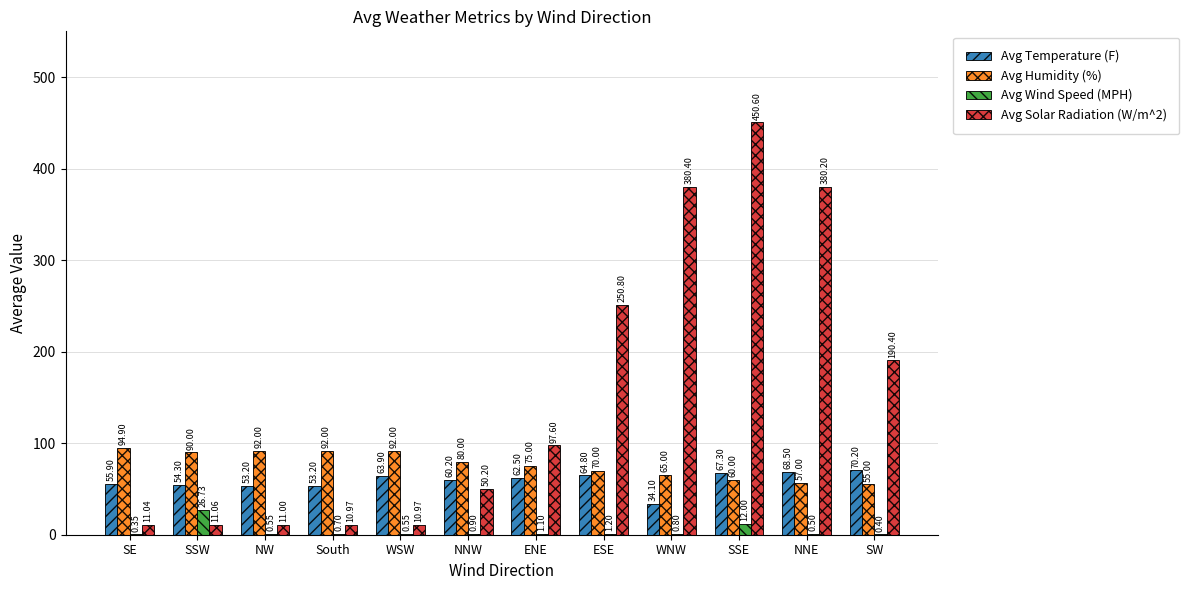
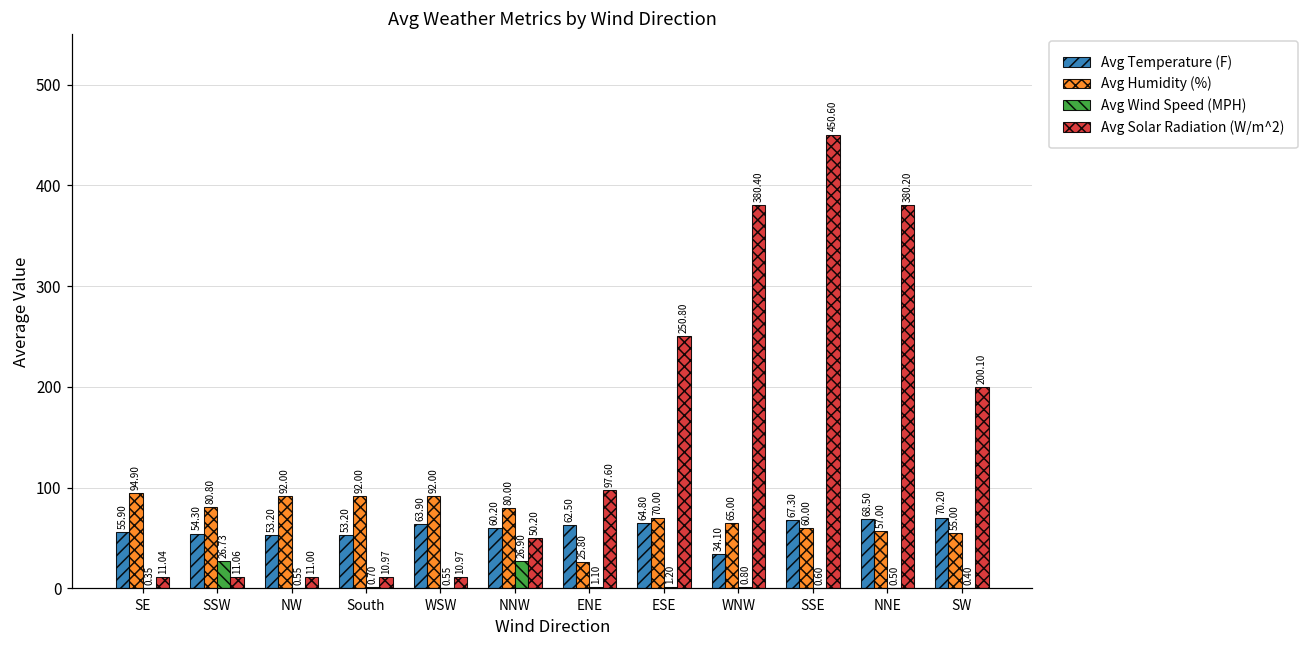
  {
    "Avg Temperature (F)": {
      "SE": 55.90,
      "SSW": 54.30,
      "NW": 53.20,
      "South": 53.20,
      "WSW": 63.90,
      "NNW": 60.20,
      "ENE": 62.50,
      "ESE": 64.80,
      "WNW": 34.10,
      "SSE": 67.30,
      "NNE": 68.50,
      "SW": 70.20
    },
    "Avg Humidity (%)": {
      "SE": 94.90,
-     "SSW": 90.00,
+     "SSW": 80.80,
      "NW": 92.00,
      "South": 92.00,
      "WSW": 92.00,
      "NNW": 80.00,
-     "ENE": 75.00,
+     "ENE": 25.80,
      "ESE": 70.00,
      "WNW": 65.00,
      "SSE": 60.00,
      "NNE": 57.00,
      "SW": 55.00
    },
    "Avg Wind Speed (MPH)": {
      "SE": 0.35,
      "SSW": 26.73,
      "NW": 0.55,
      "South": 0.70,
      "WSW": 0.55,
-     "NNW": 0.90,
+     "NNW": 26.90,
      "ENE": 1.10,
      "ESE": 1.20,
      "WNW": 0.80,
-     "SSE": 12.00,
+     "SSE": 0.60,
      "NNE": 0.50,
      "SW": 0.40
    },
    "Avg Solar Radiation (W/m^2)": {
      "SE": 11.04,
      "SSW": 11.06,
      "NW": 11.00,
      "South": 10.97,
      "WSW": 10.97,
      "NNW": 50.20,
      "ENE": 97.60,
      "ESE": 250.80,
      "WNW": 380.40,
      "SSE": 450.60,
      "NNE": 380.20,
-     "SW": 190.40
+     "SW": 200.10
    }
  }
